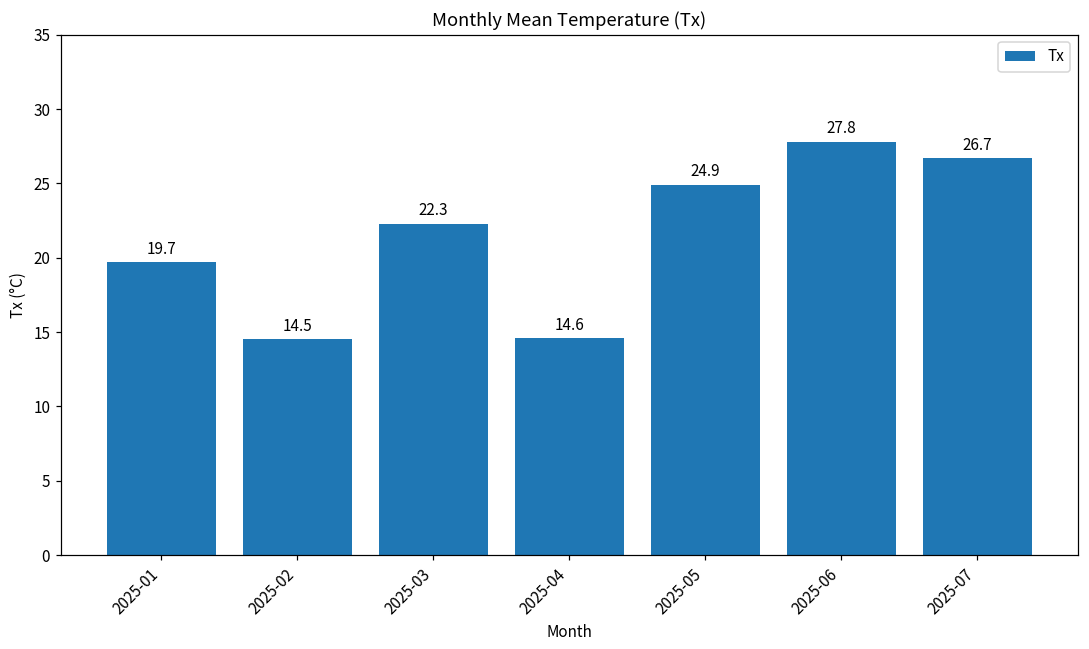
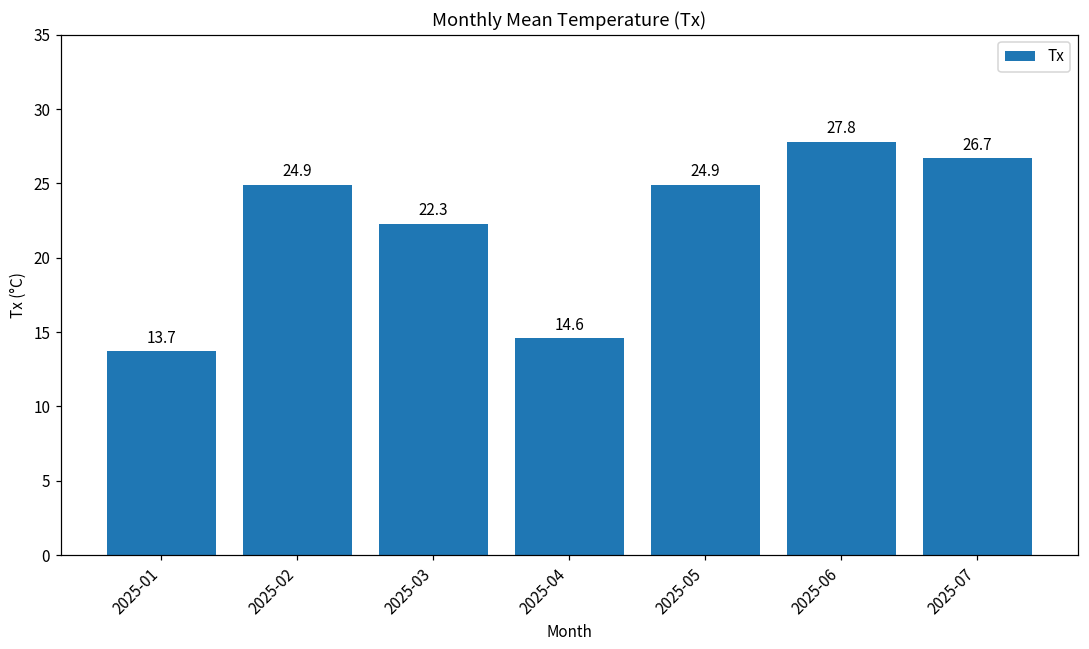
  {
-   "2025-01": 19.7,
-   "2025-02": 14.5,
+   "2025-01": 13.7,
+   "2025-02": 24.9,
    "2025-03": 22.3,
    "2025-04": 14.6,
    "2025-05": 24.9,
    "2025-06": 27.8,
    "2025-07": 26.7
  }
